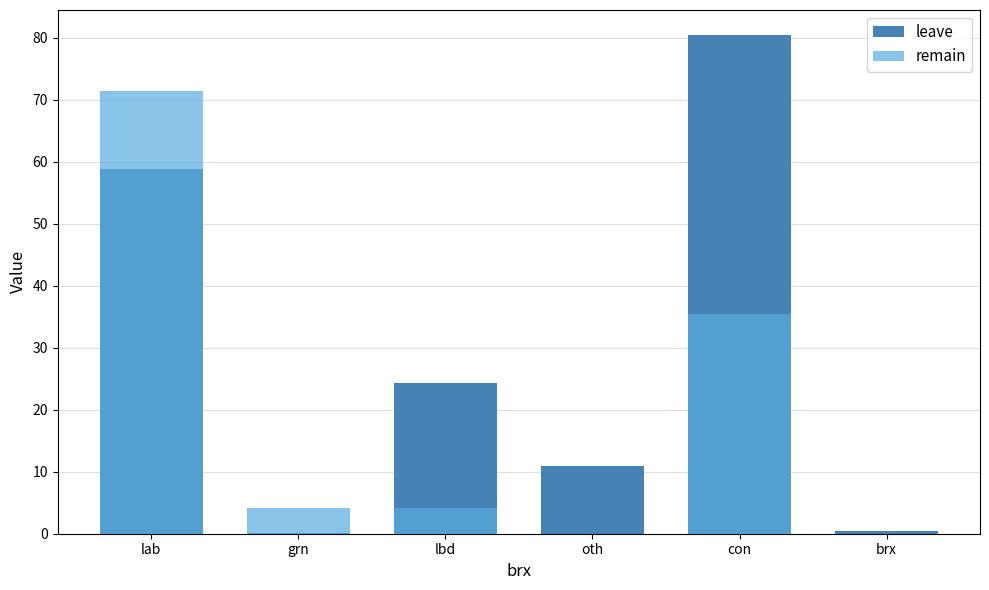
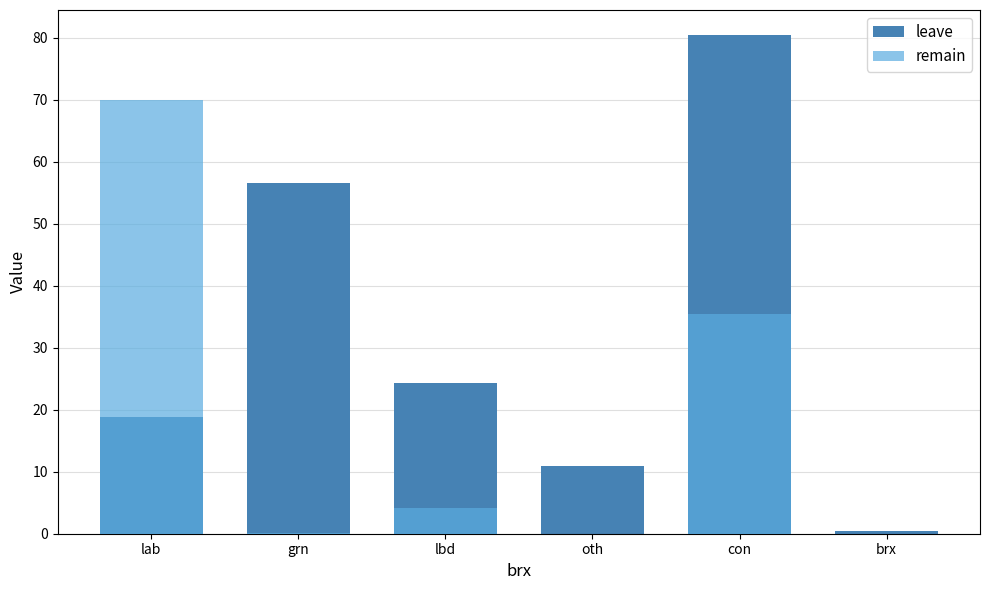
  {
    "leave": {
-     "lab": 59,
-     "grn": 0,
+     "lab": 19,
+     "grn": 57,
      "lbd": 24,
      "oth": 11,
      "con": 80
    },
    "remain": {
-     "lab": 71,
-     "grn": 4,
+     "lab": 70,
+     "grn": 0,
      "oth": 0,
      "brx": 0
    }
  }
